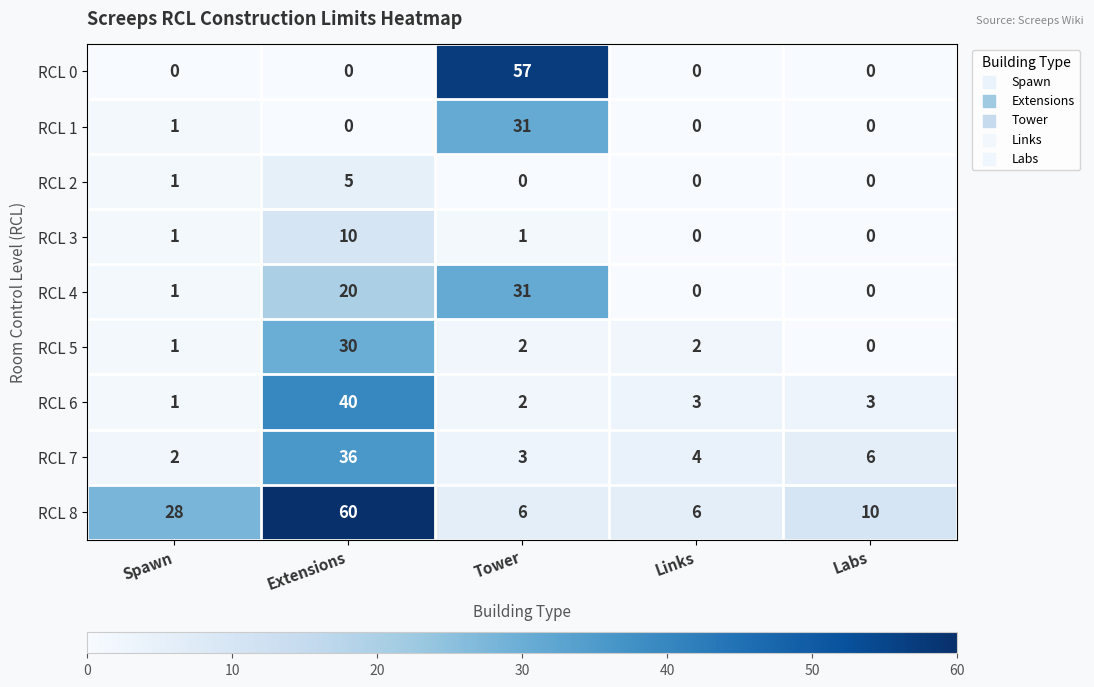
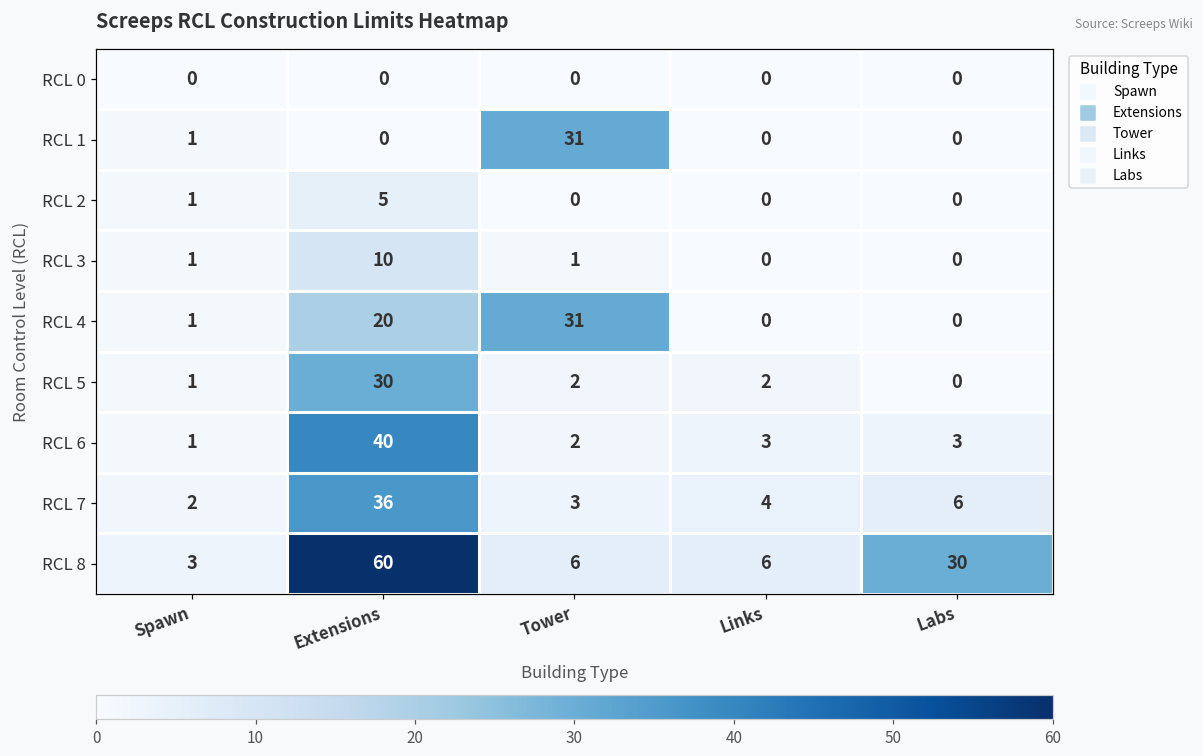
  {
    "RCL 0": {
      "Spawn": 0,
      "Extensions": 0,
-     "Tower": 57,
+     "Tower": 0,
      "Links": 0,
      "Labs": 0
    },
    "RCL 1": {
      "Spawn": 1,
      "Extensions": 0,
      "Tower": 31,
      "Links": 0,
      "Labs": 0
    },
    "RCL 2": {
      "Spawn": 1,
      "Extensions": 5,
      "Tower": 0,
      "Links": 0,
      "Labs": 0
    },
    "RCL 3": {
      "Spawn": 1,
      "Extensions": 10,
      "Tower": 1,
      "Links": 0,
      "Labs": 0
    },
    "RCL 4": {
      "Spawn": 1,
      "Extensions": 20,
      "Tower": 31,
      "Links": 0,
      "Labs": 0
    },
    "RCL 5": {
      "Spawn": 1,
      "Extensions": 30,
      "Tower": 2,
      "Links": 2,
      "Labs": 0
    },
    "RCL 6": {
      "Spawn": 1,
      "Extensions": 40,
      "Tower": 2,
      "Links": 3,
      "Labs": 3
    },
    "RCL 7": {
      "Spawn": 2,
      "Extensions": 36,
      "Tower": 3,
      "Links": 4,
      "Labs": 6
    },
    "RCL 8": {
-     "Spawn": 28,
+     "Spawn": 3,
      "Extensions": 60,
      "Tower": 6,
      "Links": 6,
-     "Labs": 10
+     "Labs": 30
    }
  }
